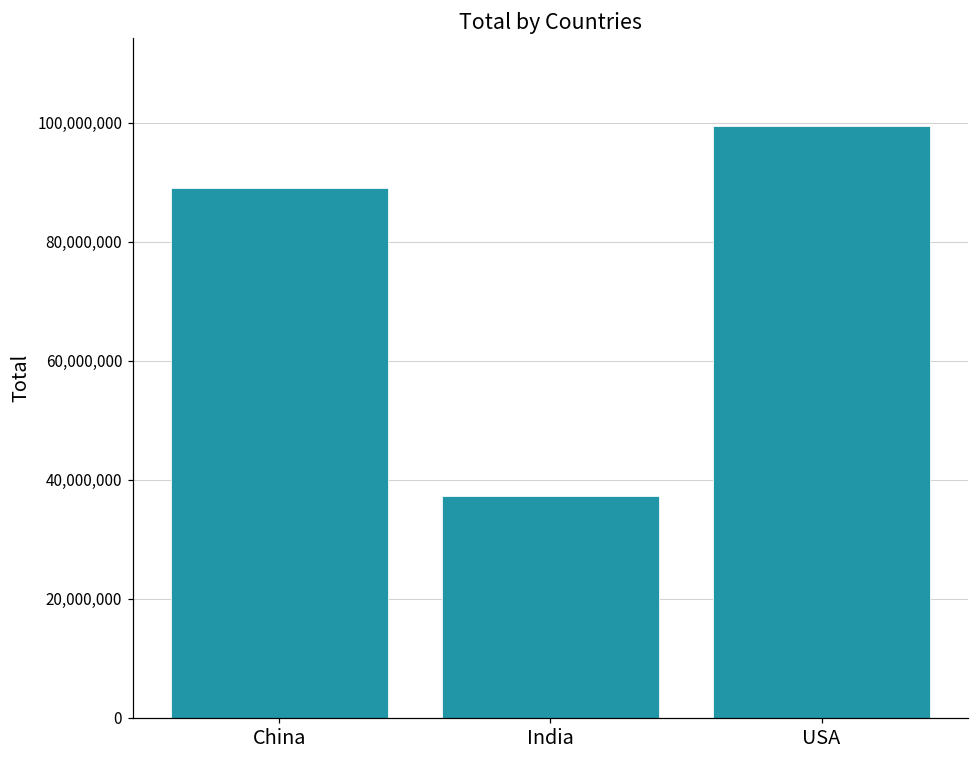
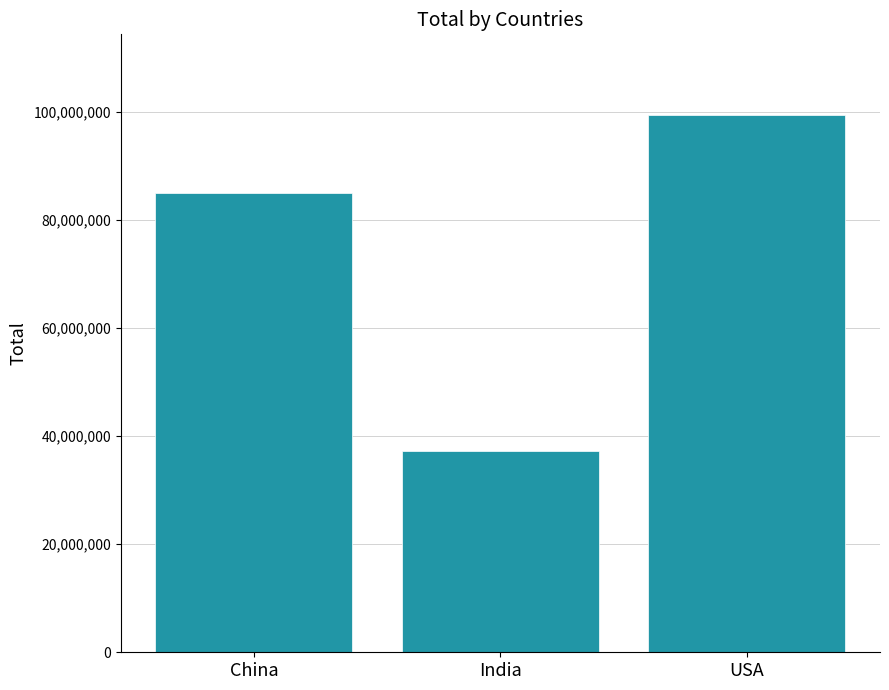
  {
-   "China": "89,000,000",
+   "China": "85,000,000",
    "India": "37,000,000",
    "USA": "99,000,000"
  }
